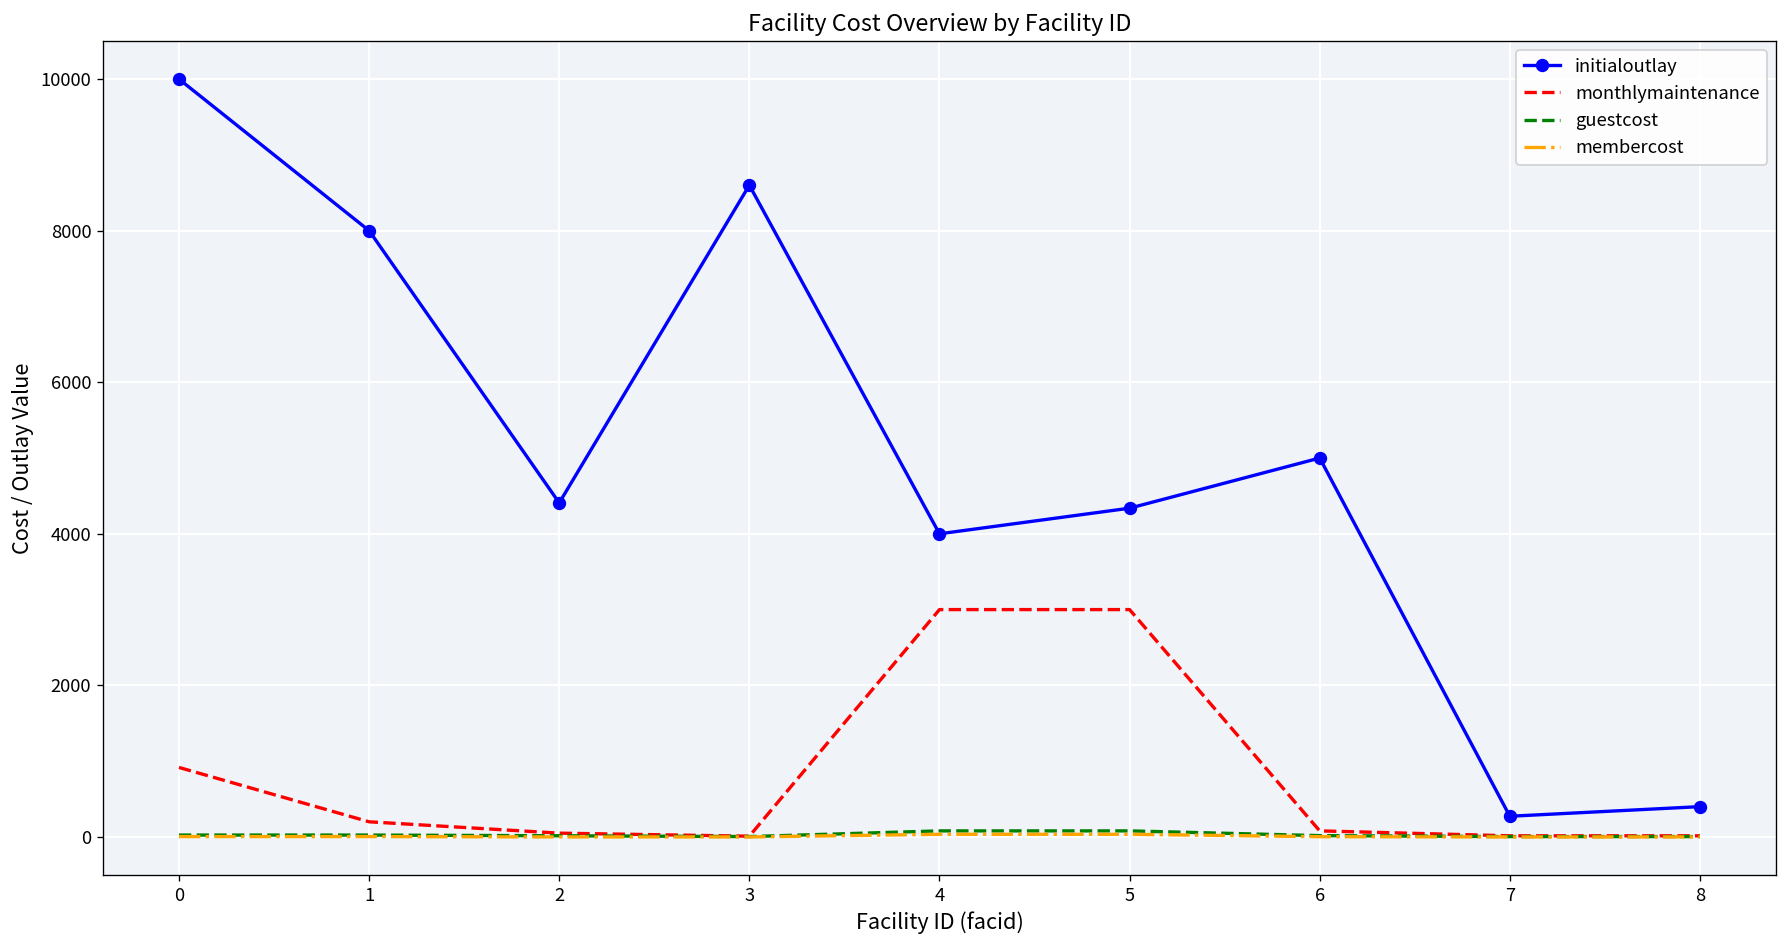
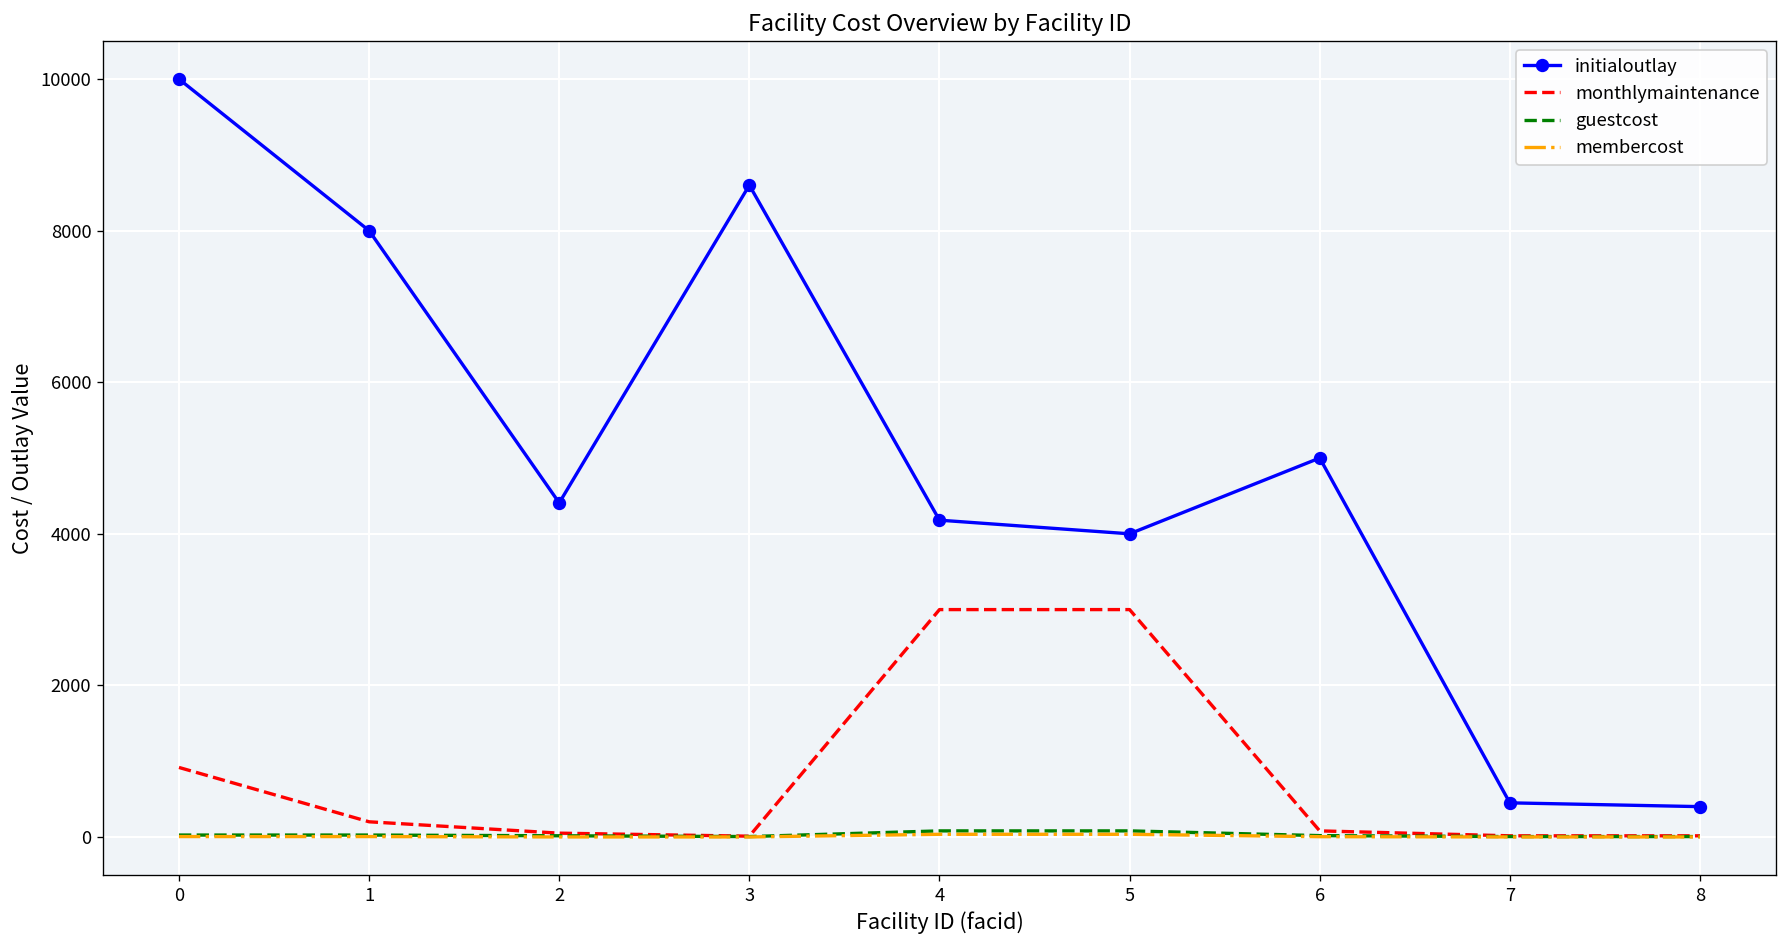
  {
    "initialoutlay": {
      "0": 10000,
      "1": 8000,
      "2": 4400,
      "3": 8600,
-     "4": 4000,
-     "5": 4300,
+     "4": 4200,
+     "5": 4000,
      "6": 5000,
-     "7": 300,
+     "7": 500,
      "8": 400
    },
    "monthlymaintenance": {
      "0": 900,
      "1": 200,
      "4": 3000,
      "5": 3000,
      "6": 100
    },
    "guestcost": {
      "4": 100,
      "5": 100
    },
    "membercost": {
      "4": 0,
      "5": 0
    }
  }
